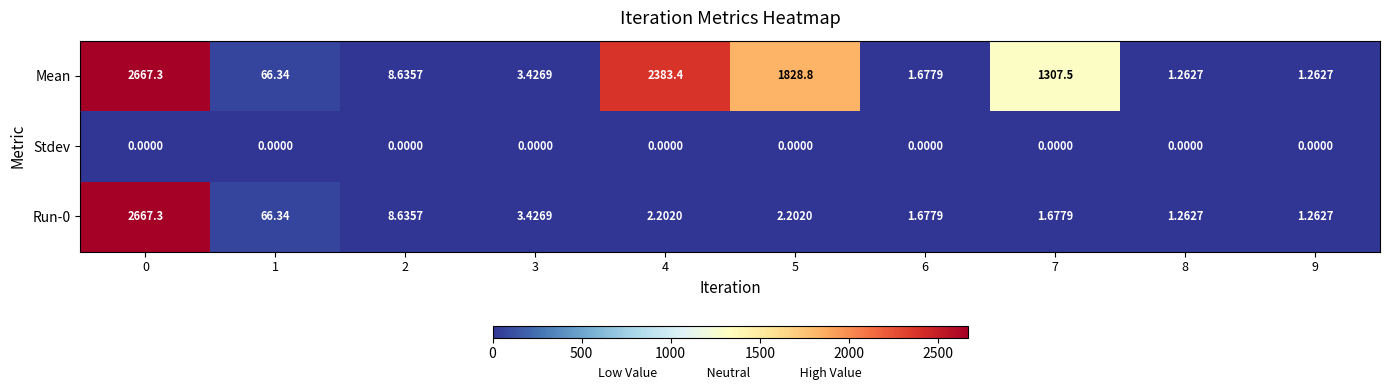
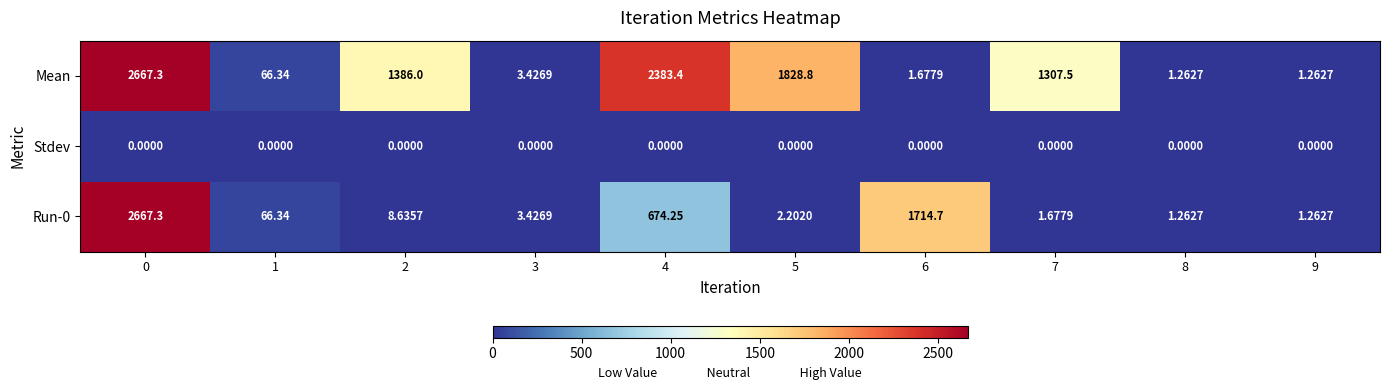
  {
    "Mean": {
      "0": 2667.3,
      "1": 66.34,
-     "2": 8.6357,
+     "2": 1386.0,
      "3": 3.4269,
      "4": 2383.4,
      "5": 1828.8,
      "6": 1.6779,
      "7": 1307.5,
      "8": 1.2627,
      "9": 1.2627
    },
    "Stdev": {
      "0": 0.0000,
      "1": 0.0000,
      "2": 0.0000,
      "3": 0.0000,
      "4": 0.0000,
      "5": 0.0000,
      "6": 0.0000,
      "7": 0.0000,
      "8": 0.0000,
      "9": 0.0000
    },
    "Run-0": {
      "0": 2667.3,
      "1": 66.34,
      "2": 8.6357,
      "3": 3.4269,
-     "4": 2.2020,
+     "4": 674.25,
      "5": 2.2020,
-     "6": 1.6779,
+     "6": 1714.7,
      "7": 1.6779,
      "8": 1.2627,
      "9": 1.2627
    }
  }
